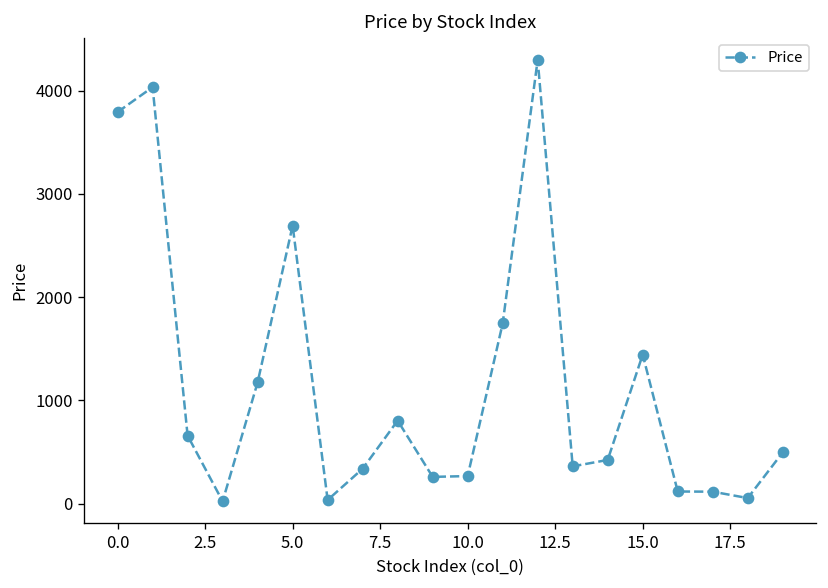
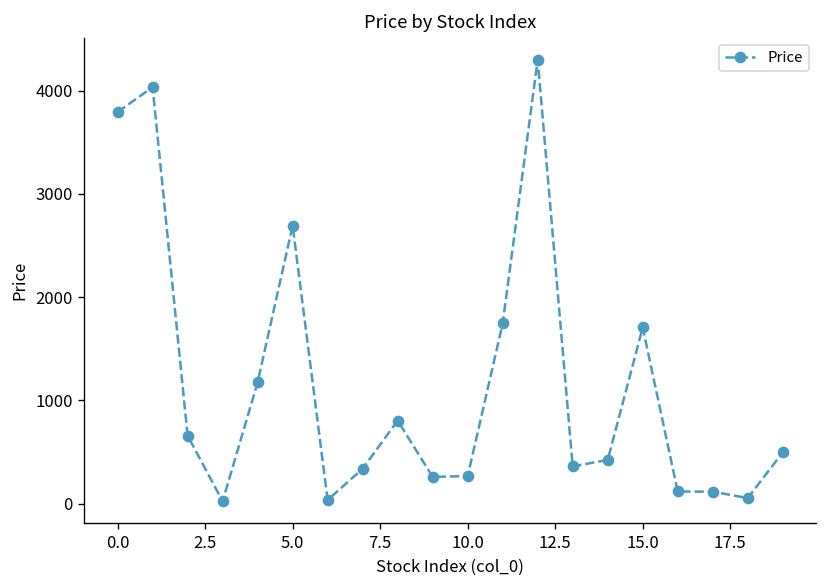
  {
    "0.0": 3800,
    "5.0": 2700,
    "10.0": 300,
-   "15.0": 1400
+   "15.0": 1700
  }
